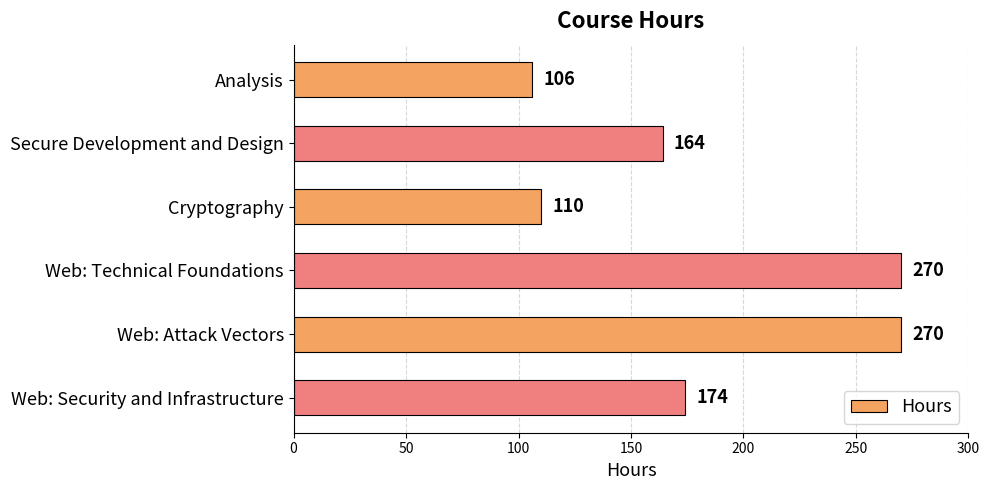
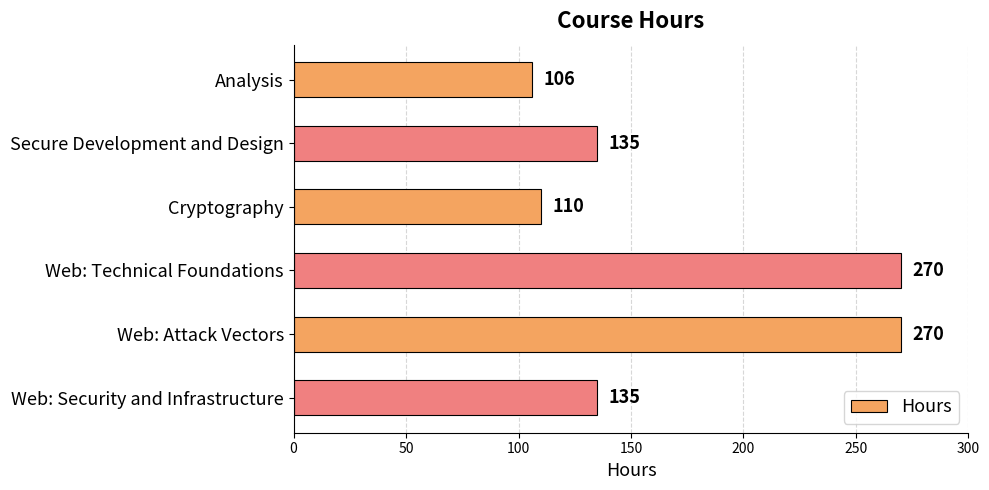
  {
    "Analysis": 106,
-   "Secure Development and Design": 164,
+   "Secure Development and Design": 135,
    "Cryptography": 110,
    "Web: Technical Foundations": 270,
    "Web: Attack Vectors": 270,
-   "Web: Security and Infrastructure": 174
+   "Web: Security and Infrastructure": 135
  }
